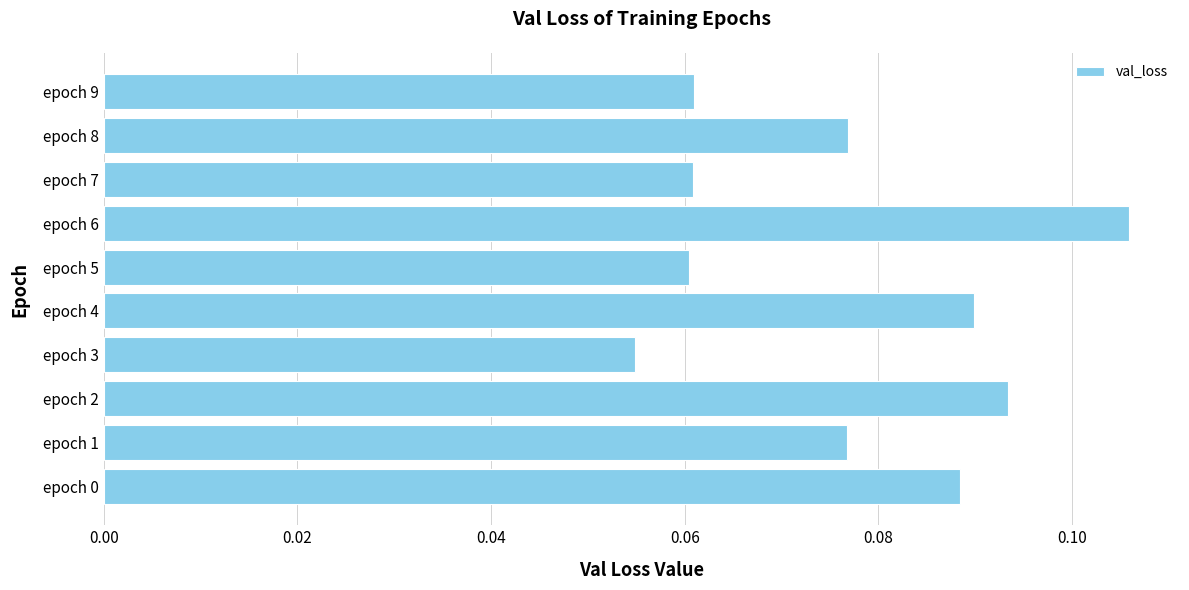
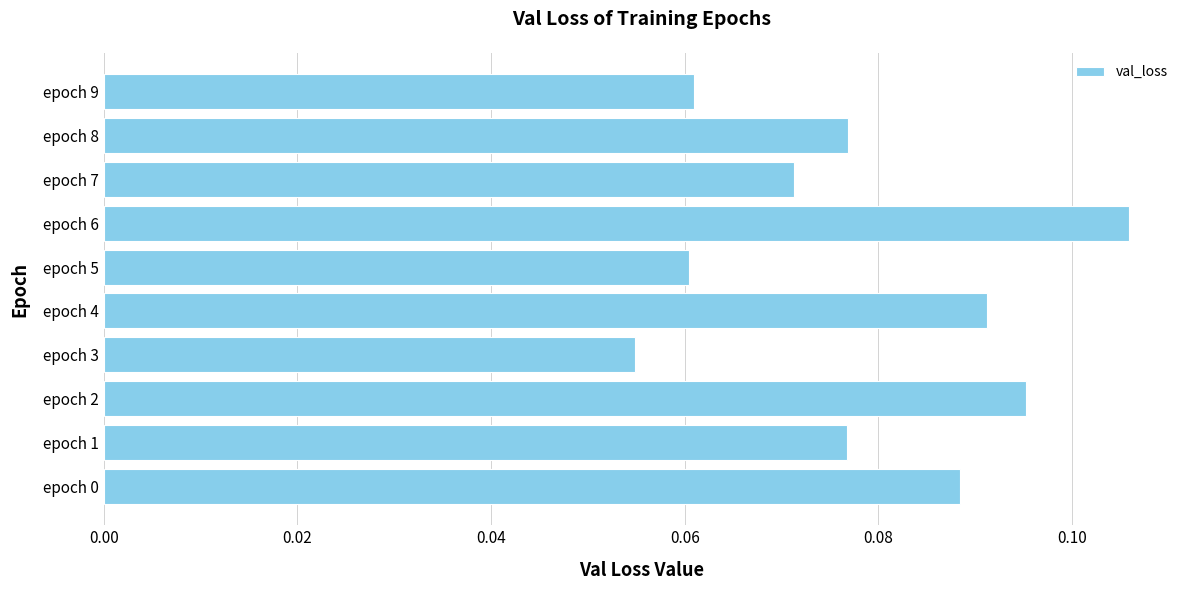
  {
    "epoch 9": 0.061,
    "epoch 8": 0.077,
-   "epoch 7": 0.061,
+   "epoch 7": 0.071,
    "epoch 6": 0.106,
    "epoch 5": 0.060,
-   "epoch 4": 0.090,
+   "epoch 4": 0.091,
    "epoch 3": 0.055,
-   "epoch 2": 0.093,
+   "epoch 2": 0.095,
    "epoch 1": 0.077,
    "epoch 0": 0.088
  }
